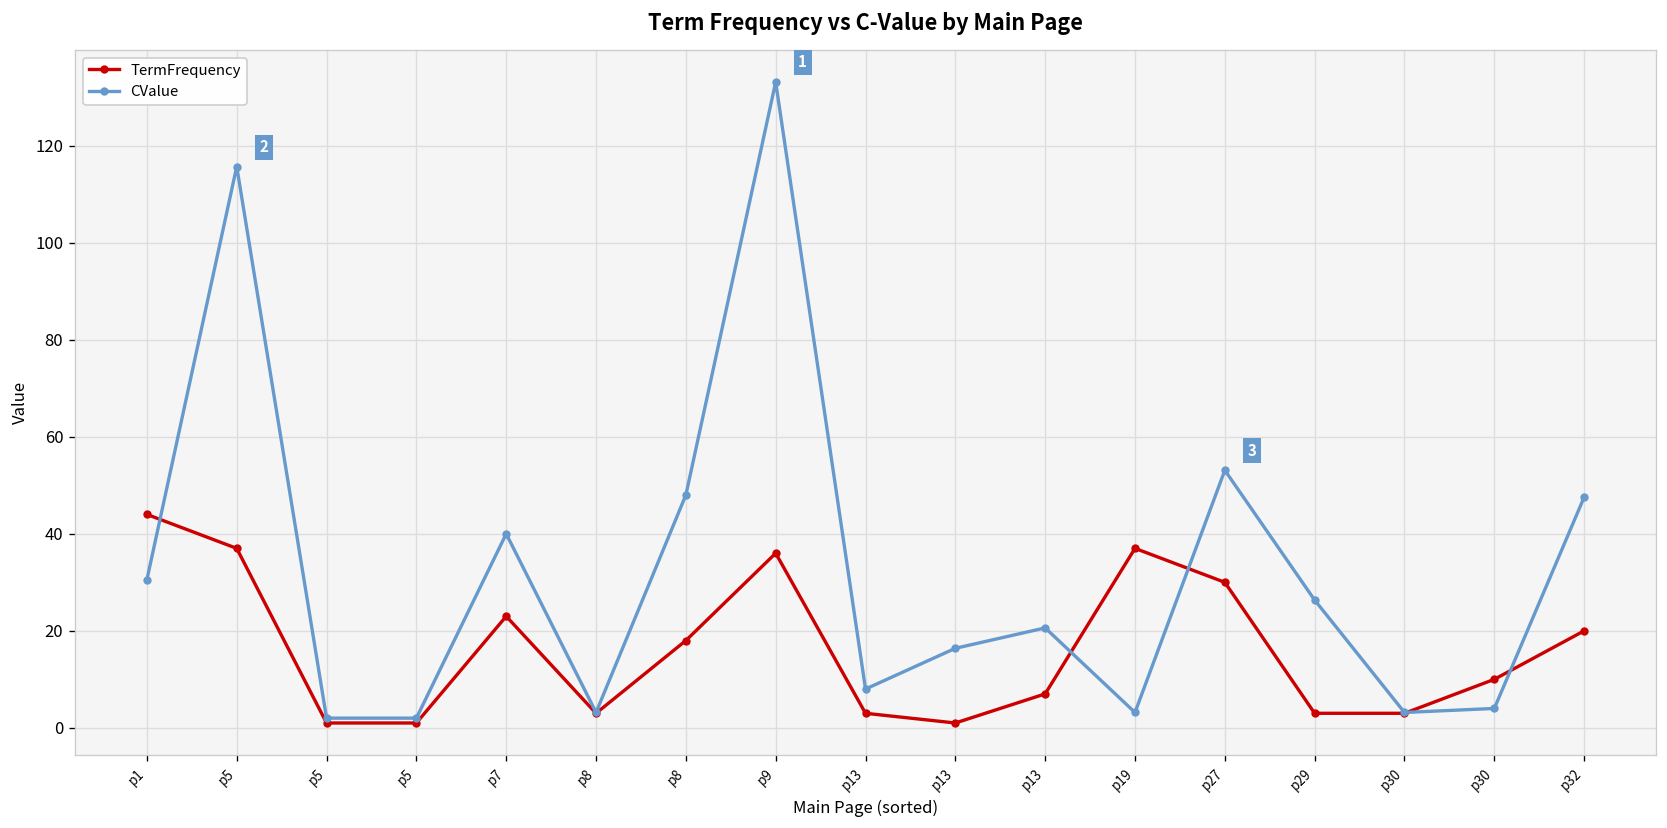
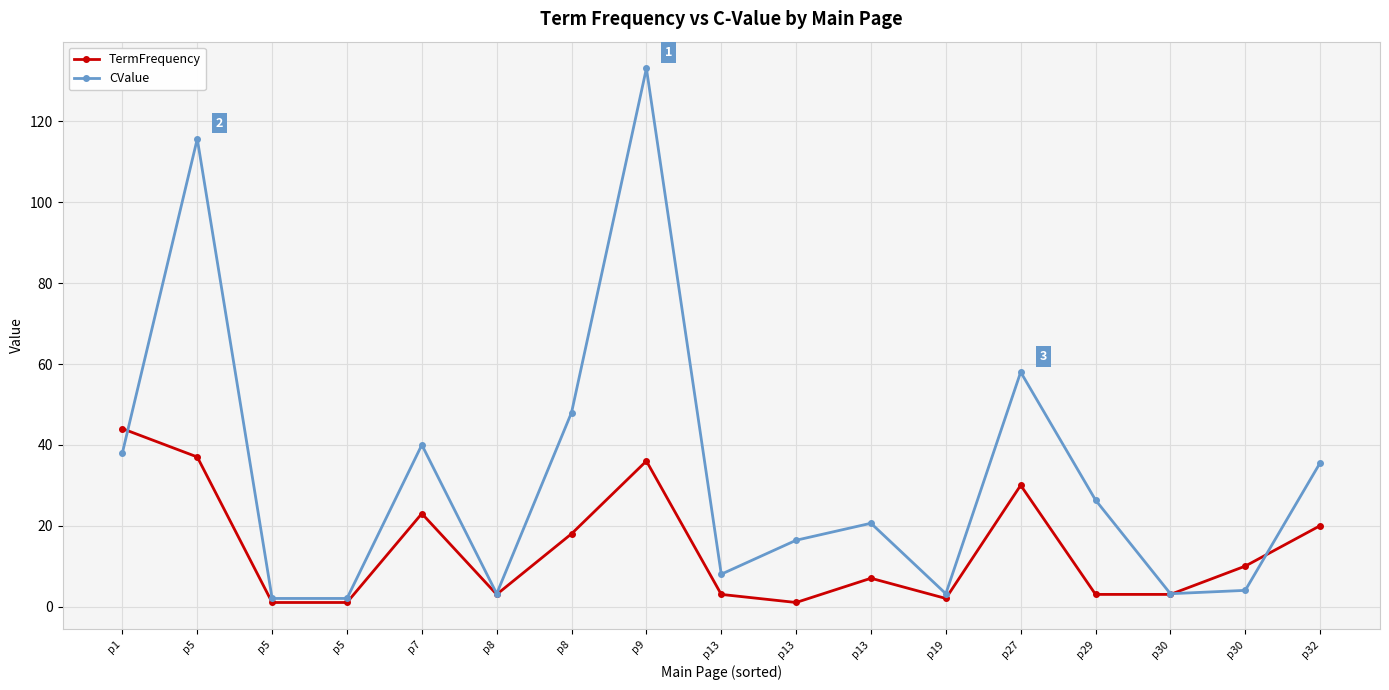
  {
    "TermFrequency": {
      "p1": 44,
      "p7": 23,
      "p9": 36,
-     "p19": 37,
+     "p19": 2,
      "p27": 30,
      "p29": 3,
      "p32": 20
    },
    "CValue": {
-     "p1": 31,
+     "p1": 38,
      "p7": 40,
      "p19": 3,
-     "p27": 53,
+     "p27": 58,
      "p29": 26,
-     "p32": 48
+     "p32": 36
    }
  }
